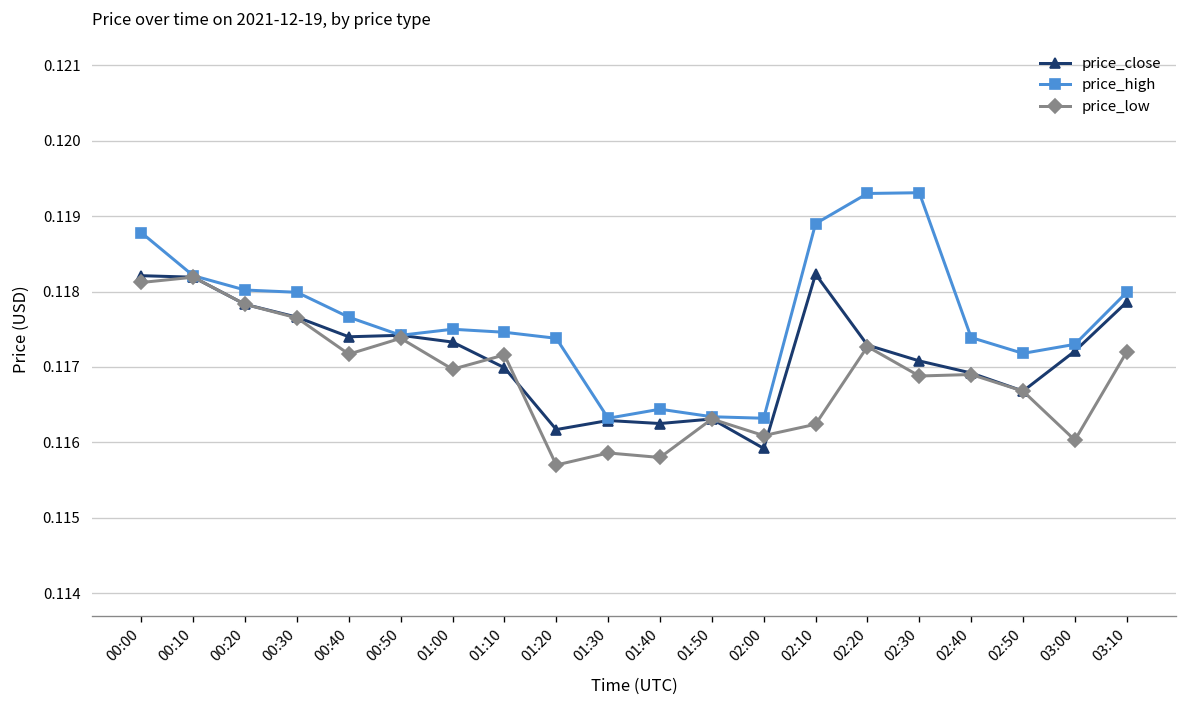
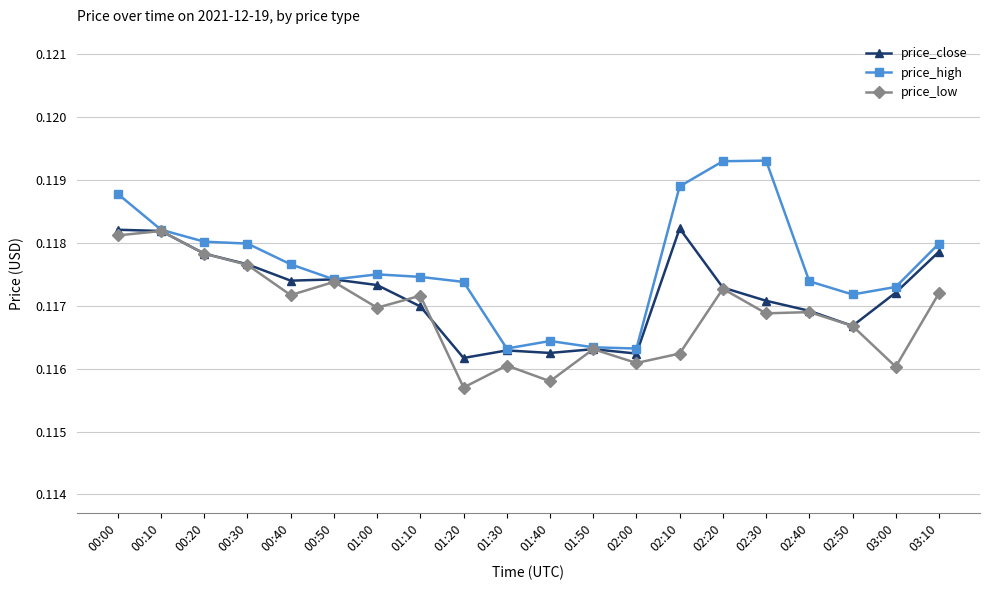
  {
    "price_close": {
      "00:00": 0.1182,
      "00:40": 0.1174,
      "01:00": 0.1173,
      "01:10": 0.1170,
      "01:20": 0.1162,
      "01:40": 0.1163,
-     "02:00": 0.1159,
+     "02:00": 0.1162,
      "02:10": 0.1182,
      "02:30": 0.1171,
      "03:00": 0.1172,
      "03:10": 0.1179
    },
    "price_high": {
      "00:00": 0.1188,
      "00:20": 0.1180,
      "00:30": 0.1180,
      "00:40": 0.1177,
      "01:00": 0.1175,
      "01:10": 0.1175,
      "01:20": 0.1174,
      "01:40": 0.1164,
      "02:00": 0.1163,
      "02:10": 0.1189,
      "02:20": 0.1193,
      "02:30": 0.1193,
      "02:40": 0.1174,
      "02:50": 0.1172,
      "03:00": 0.1173,
      "03:10": 0.1180
    },
    "price_low": {
      "00:00": 0.1181,
      "00:40": 0.1172,
      "01:00": 0.1170,
      "01:10": 0.1172,
      "01:20": 0.1157,
-     "01:30": 0.1159,
+     "01:30": 0.1161,
      "01:40": 0.1158,
      "02:00": 0.1161,
      "02:10": 0.1162,
      "02:30": 0.1169,
      "03:00": 0.1160,
      "03:10": 0.1172
    }
  }
